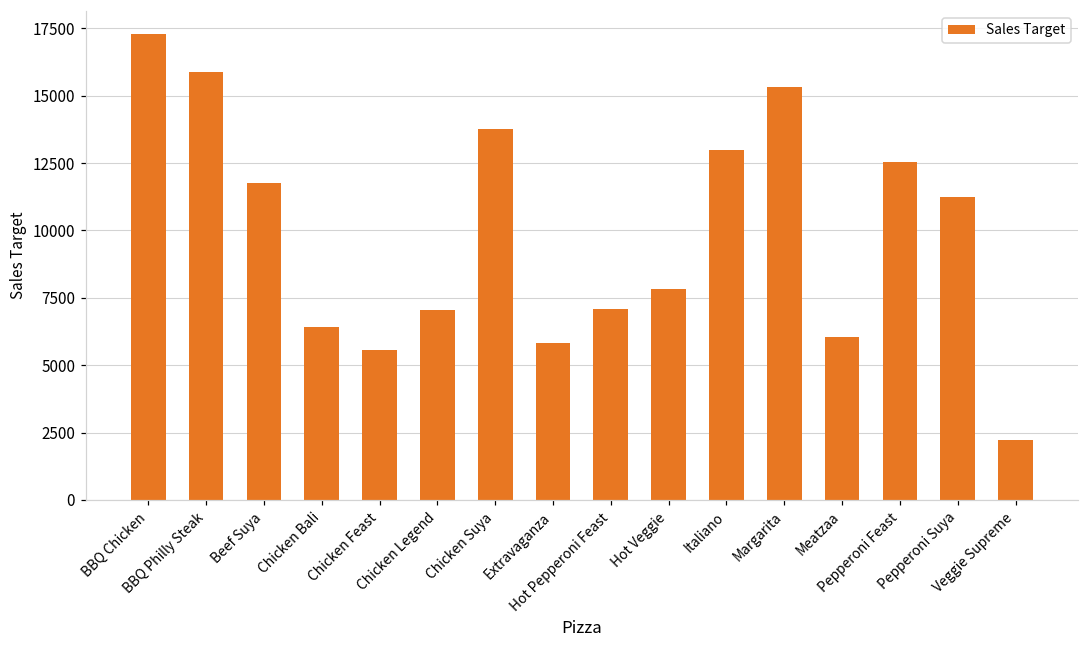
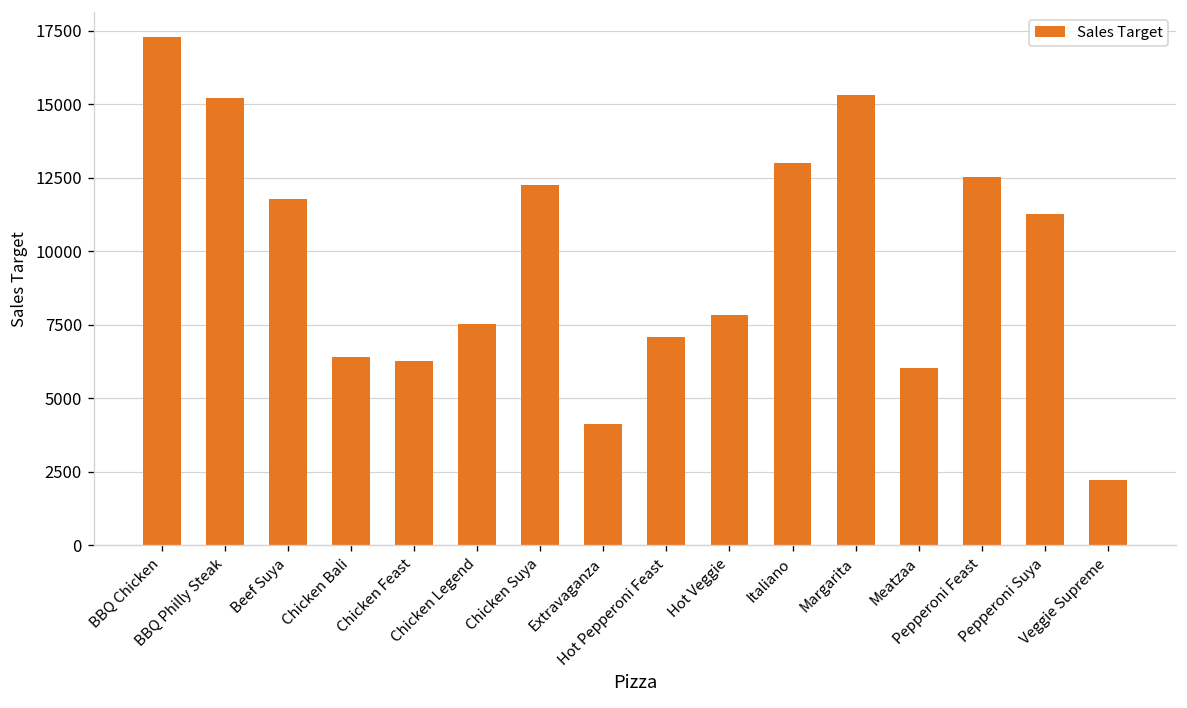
  {
    "BBQ Chicken": 17300,
-   "BBQ Philly Steak": 15900,
+   "BBQ Philly Steak": 15200,
    "Beef Suya": 11800,
    "Chicken Bali": 6400,
-   "Chicken Feast": 5600,
-   "Chicken Legend": 7100,
-   "Chicken Suya": 13800,
-   "Extravaganza": 5800,
+   "Chicken Feast": 6300,
+   "Chicken Legend": 7500,
+   "Chicken Suya": 12200,
+   "Extravaganza": 4100,
    "Hot Pepperoni Feast": 7100,
    "Hot Veggie": 7800,
    "Italiano": 13000,
    "Margarita": 15300,
    "Meatzaa": 6000,
    "Pepperoni Feast": 12500,
    "Pepperoni Suya": 11300,
    "Veggie Supreme": 2200
  }
